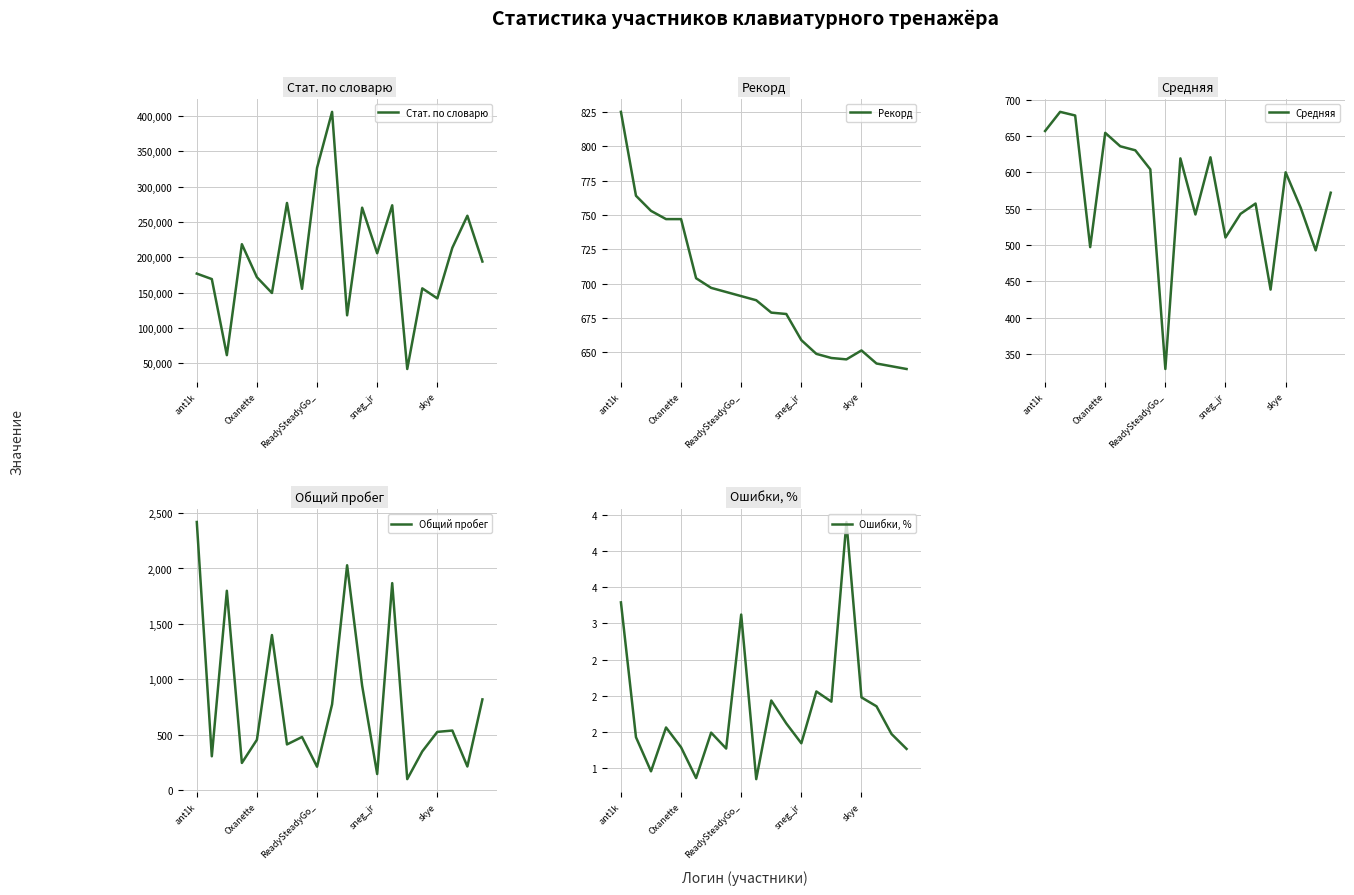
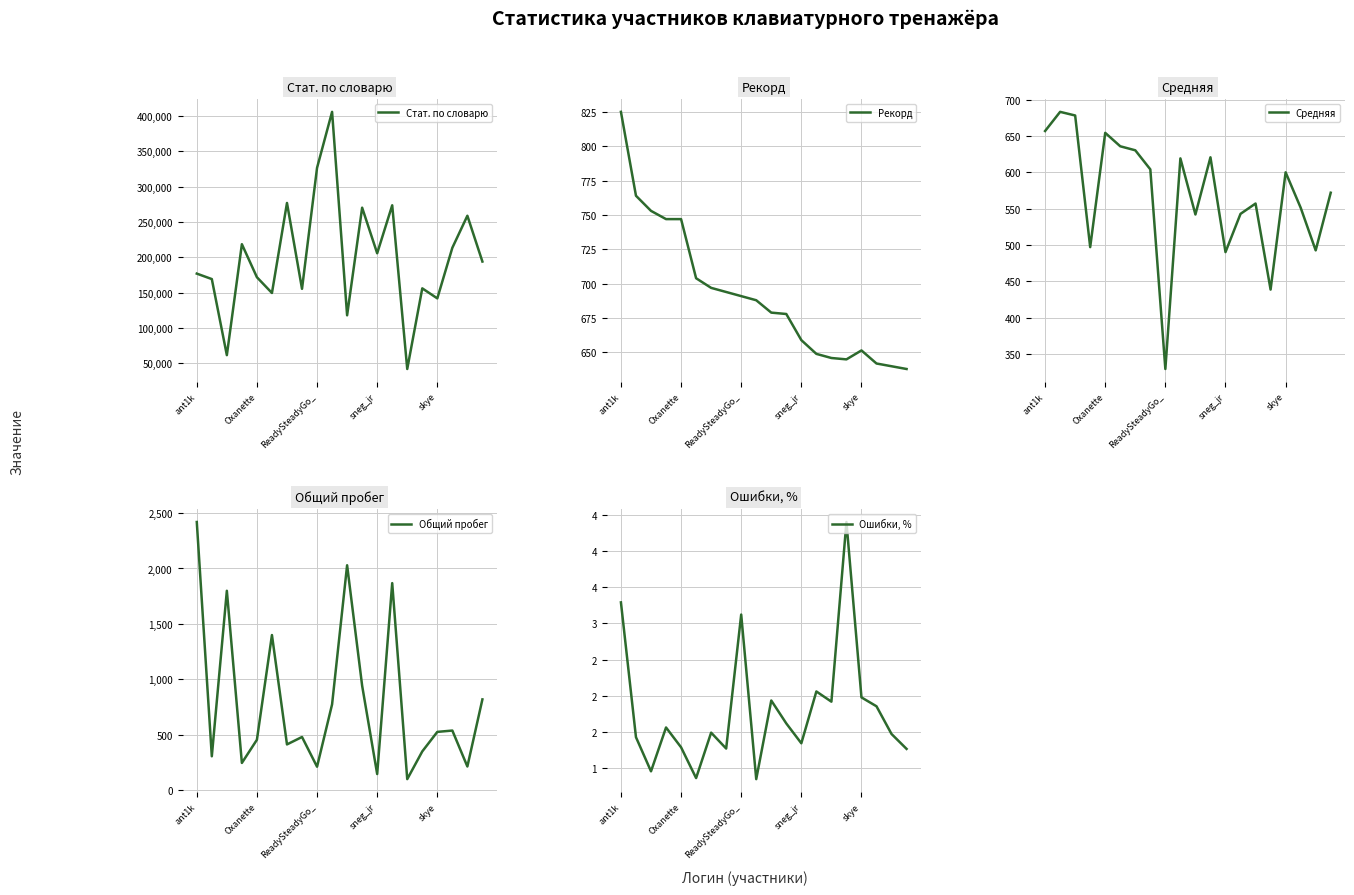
  {
    "Стат. по словарю": {
      "ant1k": "180,000",
      "Oxanette": "170,000",
      "ReadySteadyGo_": "330,000",
      "sneg_jr": "210,000",
      "skye": "140,000"
    },
    "Рекорд": {
      "ant1k": "825",
      "Oxanette": "747",
      "ReadySteadyGo_": "691",
      "sneg_jr": "659",
      "skye": "652"
    },
    "Средняя": {
      "ant1k": "660",
      "Oxanette": "650",
      "ReadySteadyGo_": "330",
-     "sneg_jr": "510",
+     "sneg_jr": "490",
      "skye": "600"
    },
    "Общий пробег": {
      "ant1k": "2,420",
      "Oxanette": "460",
      "ReadySteadyGo_": "210",
      "sneg_jr": "150",
      "skye": "530"
    }
  }
